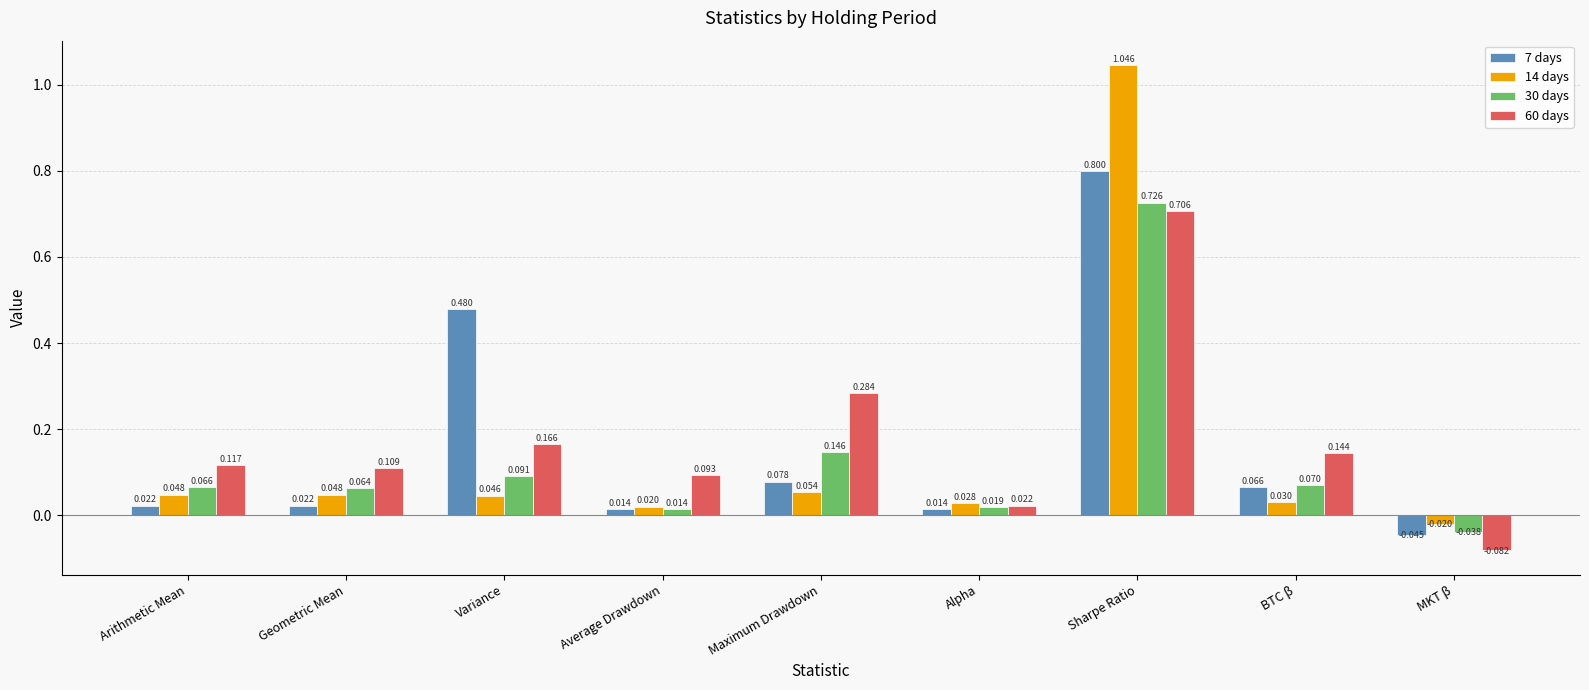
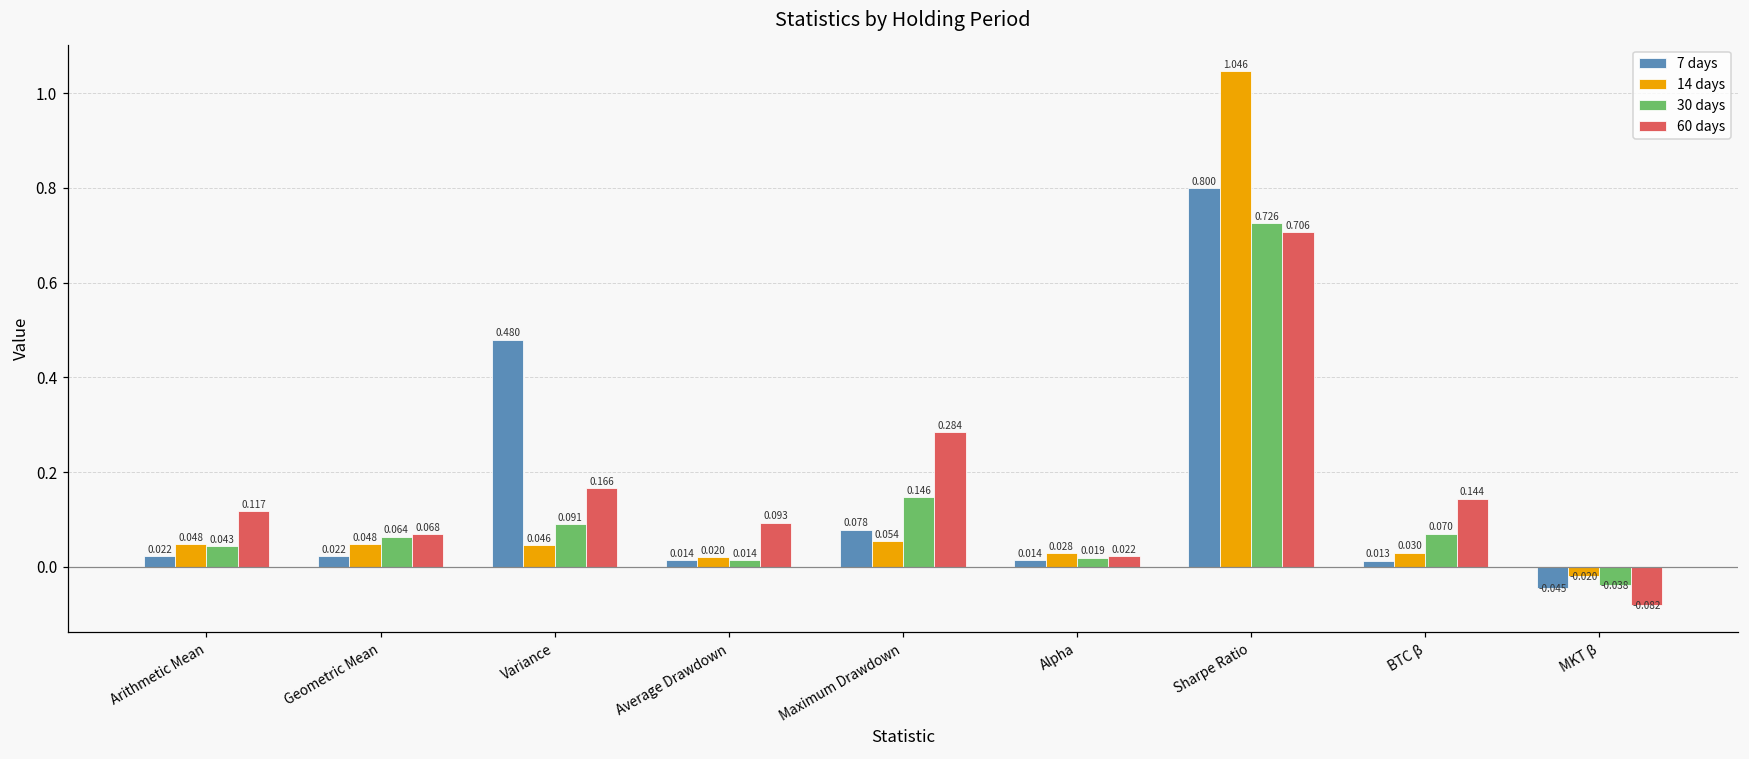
  {
    "7 days": {
      "Arithmetic Mean": 0.022,
      "Geometric Mean": 0.022,
      "Variance": 0.480,
      "Average Drawdown": 0.014,
      "Maximum Drawdown": 0.078,
      "Alpha": 0.014,
      "Sharpe Ratio": 0.800,
-     "BTC β": 0.066,
+     "BTC β": 0.013,
      "MKT β": -0.045
    },
    "14 days": {
      "Arithmetic Mean": 0.048,
      "Geometric Mean": 0.048,
      "Variance": 0.046,
      "Average Drawdown": 0.020,
      "Maximum Drawdown": 0.054,
      "Alpha": 0.028,
      "Sharpe Ratio": 1.046,
      "BTC β": 0.030,
      "MKT β": -0.020
    },
    "30 days": {
-     "Arithmetic Mean": 0.066,
+     "Arithmetic Mean": 0.043,
      "Geometric Mean": 0.064,
      "Variance": 0.091,
      "Average Drawdown": 0.014,
      "Maximum Drawdown": 0.146,
      "Alpha": 0.019,
      "Sharpe Ratio": 0.726,
      "BTC β": 0.070,
      "MKT β": -0.038
    },
    "60 days": {
      "Arithmetic Mean": 0.117,
-     "Geometric Mean": 0.109,
+     "Geometric Mean": 0.068,
      "Variance": 0.166,
      "Average Drawdown": 0.093,
      "Maximum Drawdown": 0.284,
      "Alpha": 0.022,
      "Sharpe Ratio": 0.706,
      "BTC β": 0.144,
      "MKT β": -0.082
    }
  }
